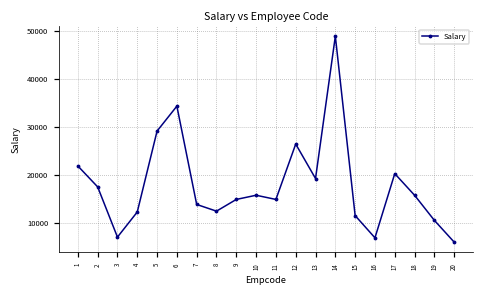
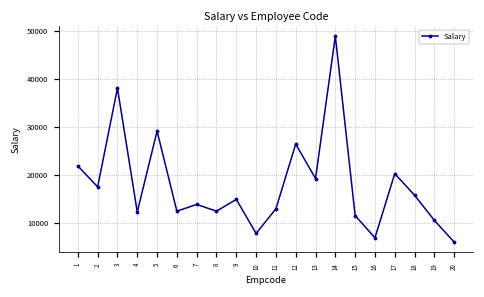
  {
    "1": 22000,
    "2": 18000,
-   "3": 7000,
+   "3": 38000,
    "4": 12000,
    "5": 29000,
-   "6": 34000,
+   "6": 12000,
    "7": 14000,
    "8": 12000,
    "9": 15000,
-   "10": 16000,
-   "11": 15000,
+   "10": 8000,
+   "11": 13000,
    "12": 26000,
    "13": 19000,
    "14": 49000,
    "15": 11000,
    "16": 7000,
    "17": 20000,
    "18": 16000,
    "19": 11000,
    "20": 6000
  }
